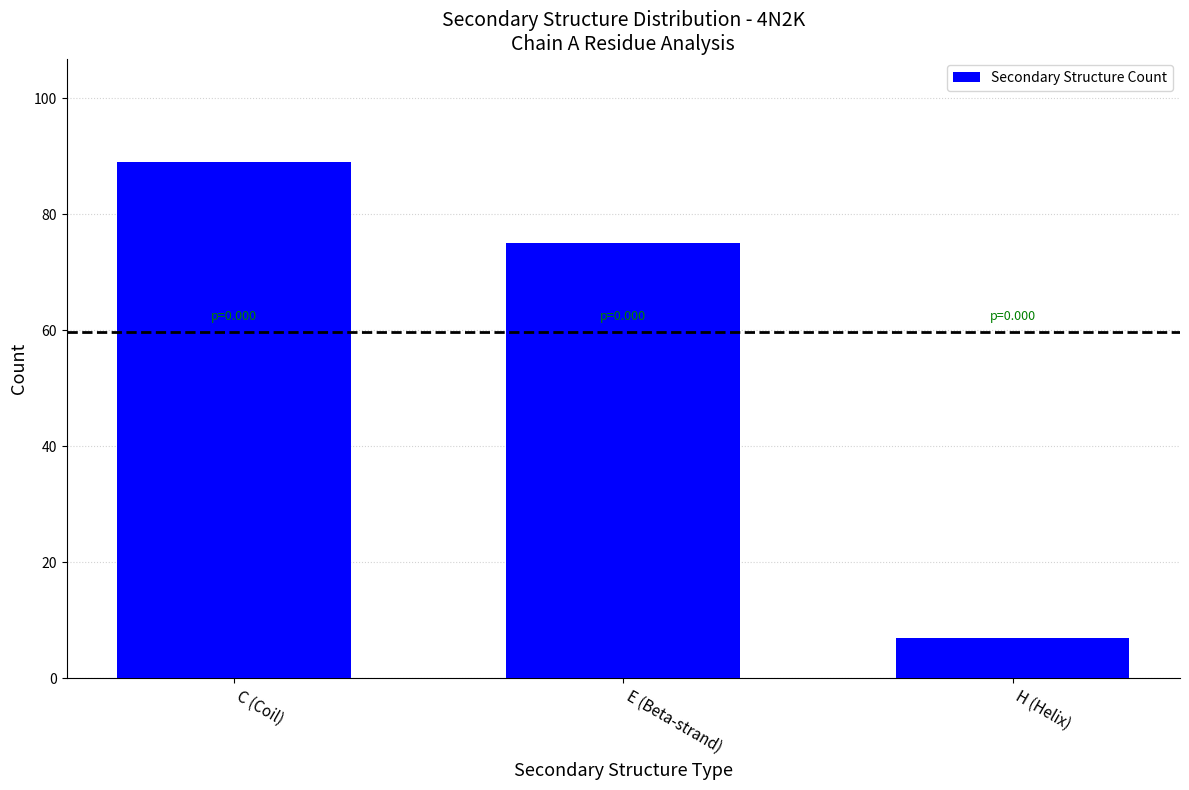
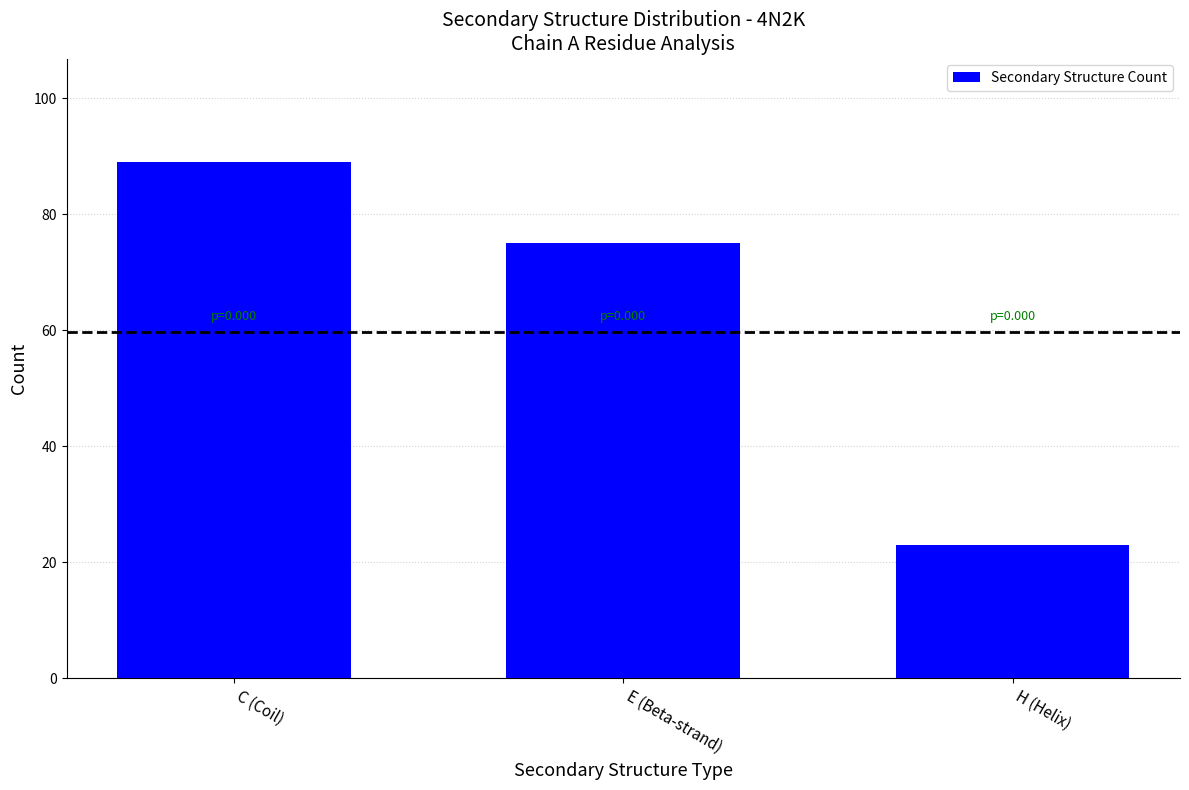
  {
-   "H (Helix)": 7
+   "H (Helix)": 23
  }
